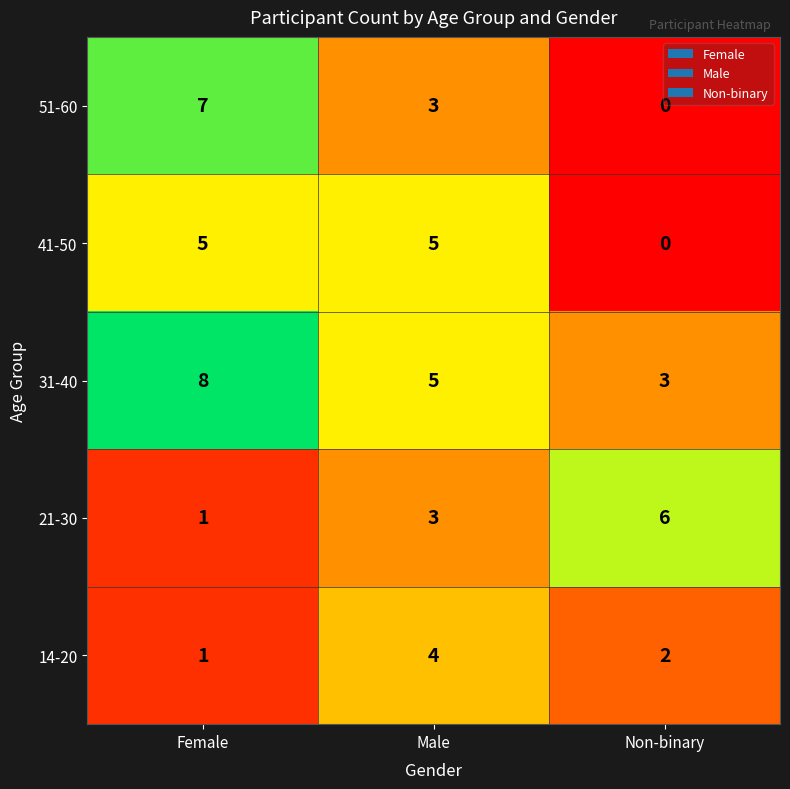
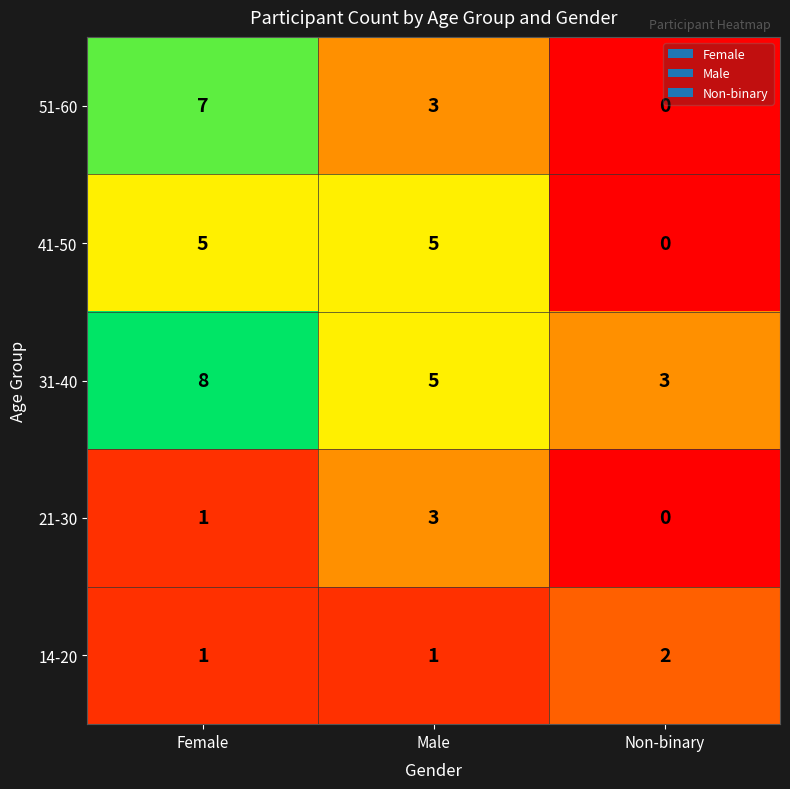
  {
    "51-60": {
      "Female": 7,
      "Male": 3
    },
    "41-50": {
      "Female": 5,
      "Male": 5,
      "Non-binary": 0
    },
    "31-40": {
      "Female": 8,
      "Male": 5,
      "Non-binary": 3
    },
    "21-30": {
      "Female": 1,
      "Male": 3,
-     "Non-binary": 6
+     "Non-binary": 0
    },
    "14-20": {
      "Female": 1,
-     "Male": 4,
+     "Male": 1,
      "Non-binary": 2
    }
  }
